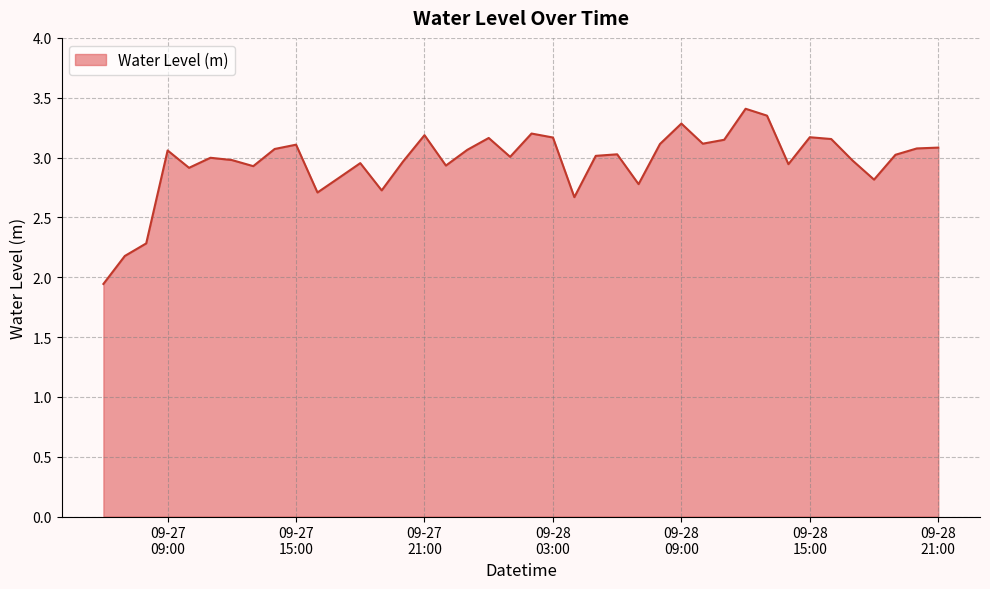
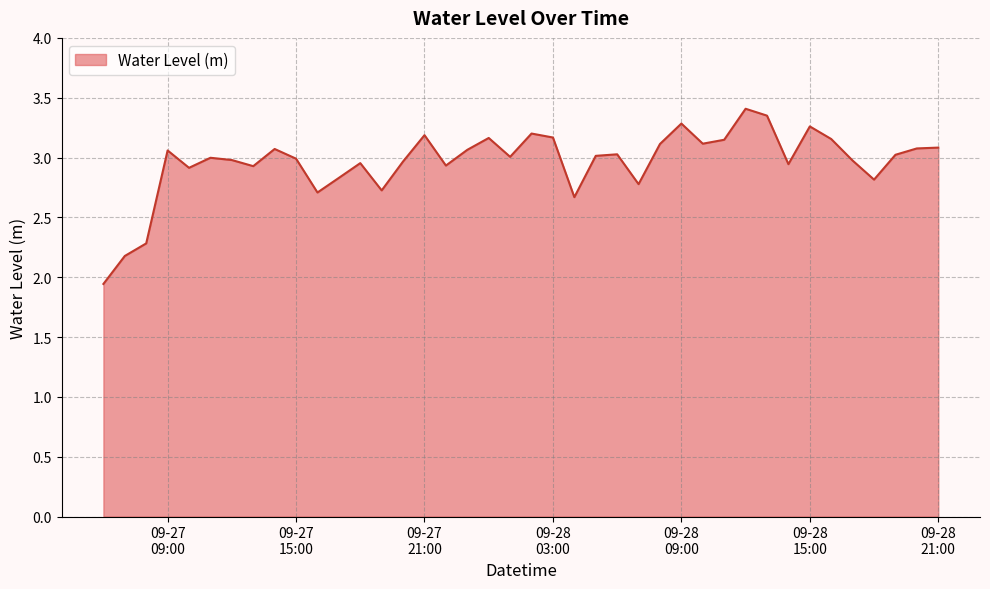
  {
    "09-27 09:00": 3.06,
-   "09-27 15:00": 3.11,
+   "09-27 15:00": 2.99,
    "09-27 21:00": 3.19,
    "09-28 03:00": 3.17,
    "09-28 09:00": 3.28,
-   "09-28 15:00": 3.17,
+   "09-28 15:00": 3.26,
    "09-28 21:00": 3.08
  }
